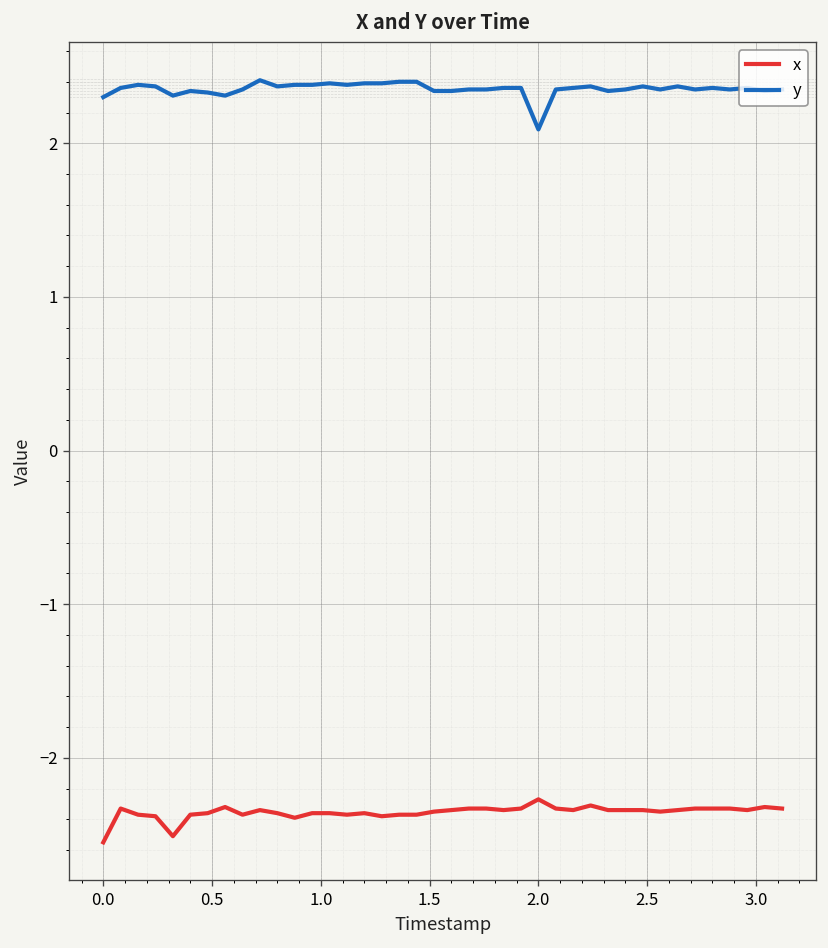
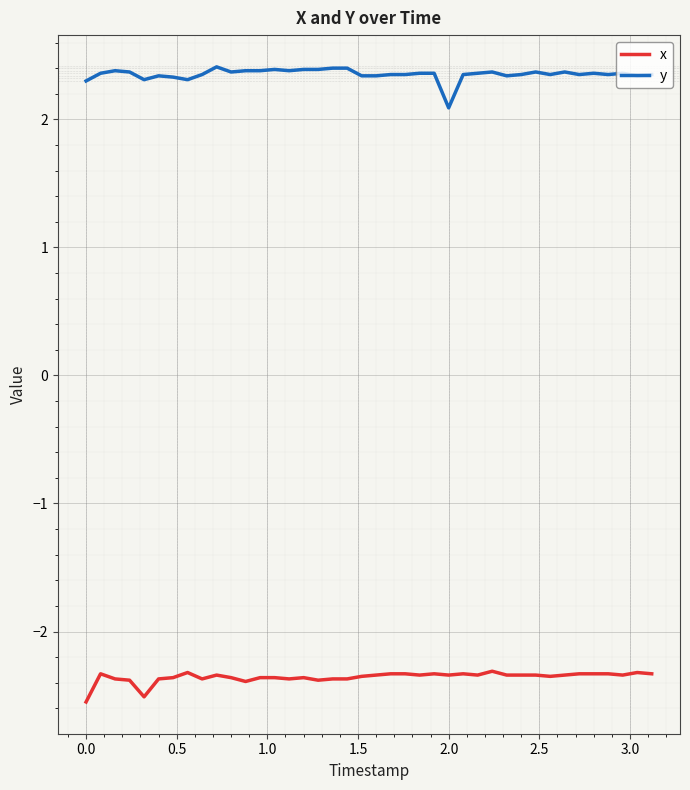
  {
    "x": {
      "0.0": -2.55,
-     "2.0": -2.27
+     "2.0": -2.34
    },
    "y": {
      "0.0": 2.30,
      "2.0": 2.09
    }
  }
